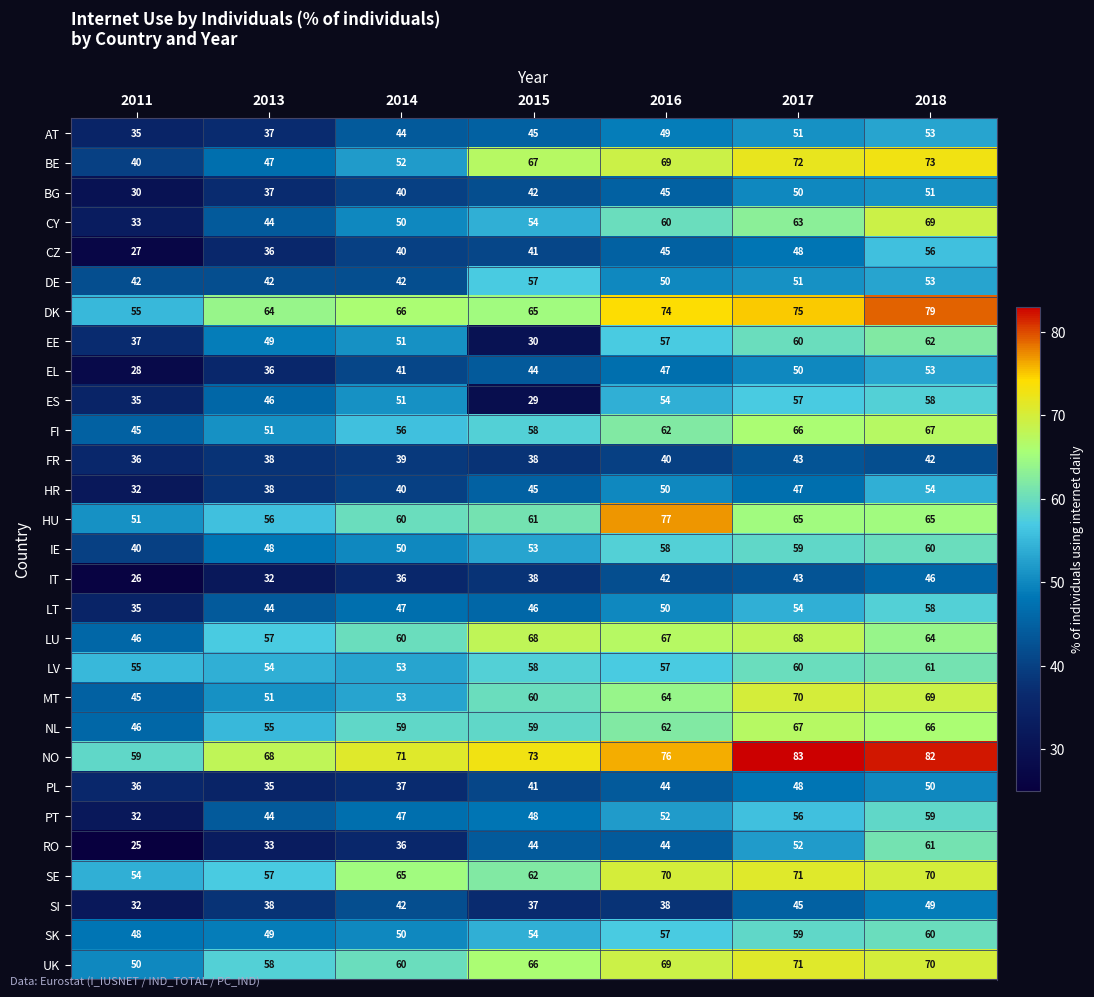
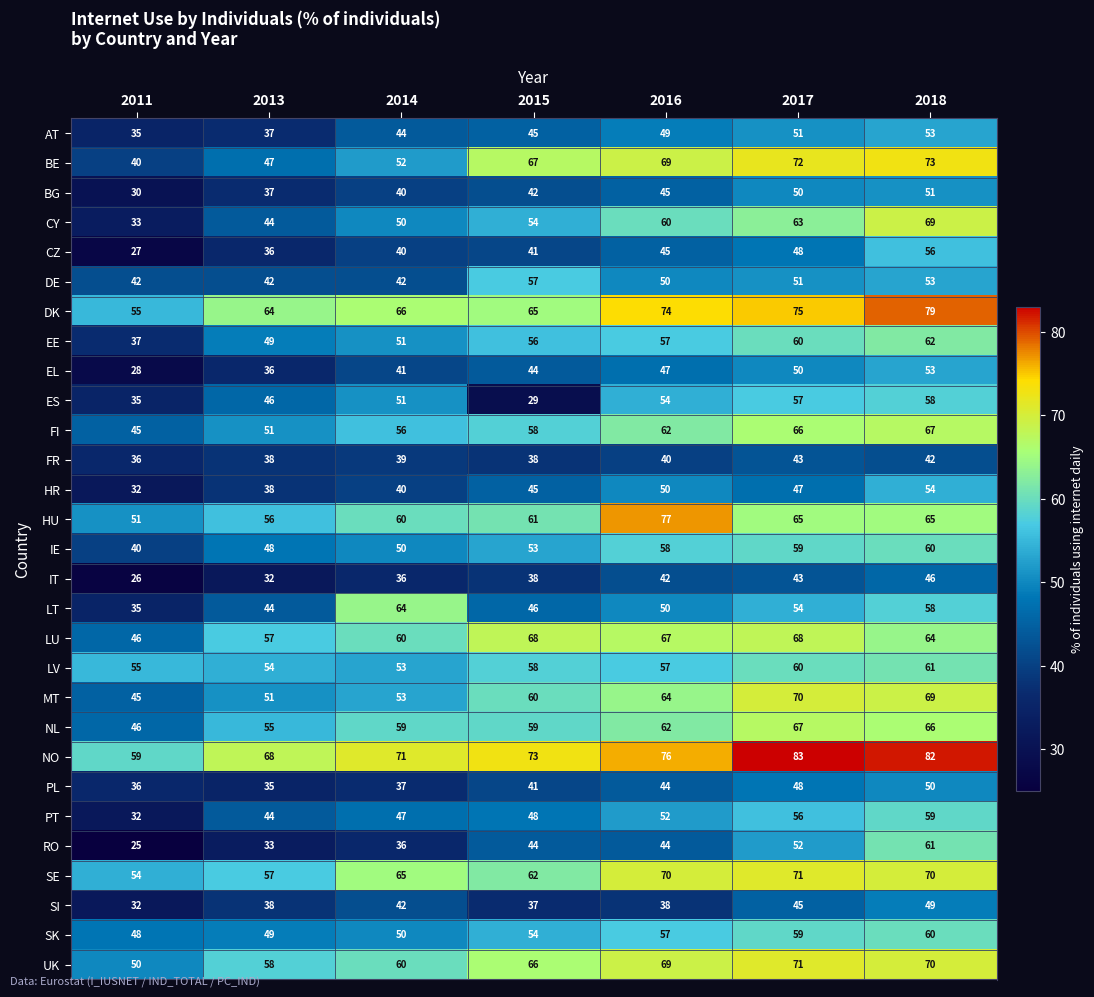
  {
    "EE": {
      "2011": 37,
      "2013": 49,
      "2014": 51,
-     "2015": 30,
+     "2015": 56,
      "2016": 57,
      "2017": 60,
      "2018": 62
    },
    "LT": {
      "2011": 35,
      "2013": 44,
-     "2014": 47,
+     "2014": 64,
      "2015": 46,
      "2016": 50,
      "2017": 54,
      "2018": 58
    }
  }
